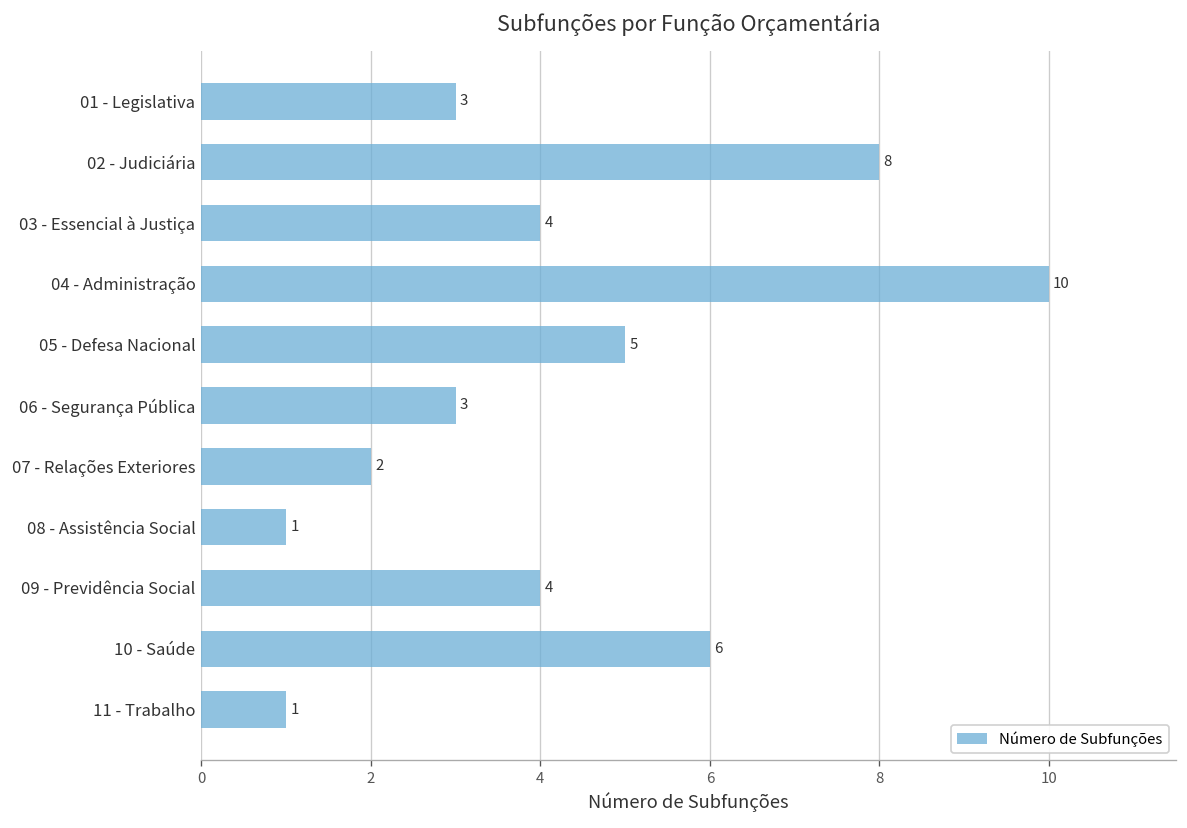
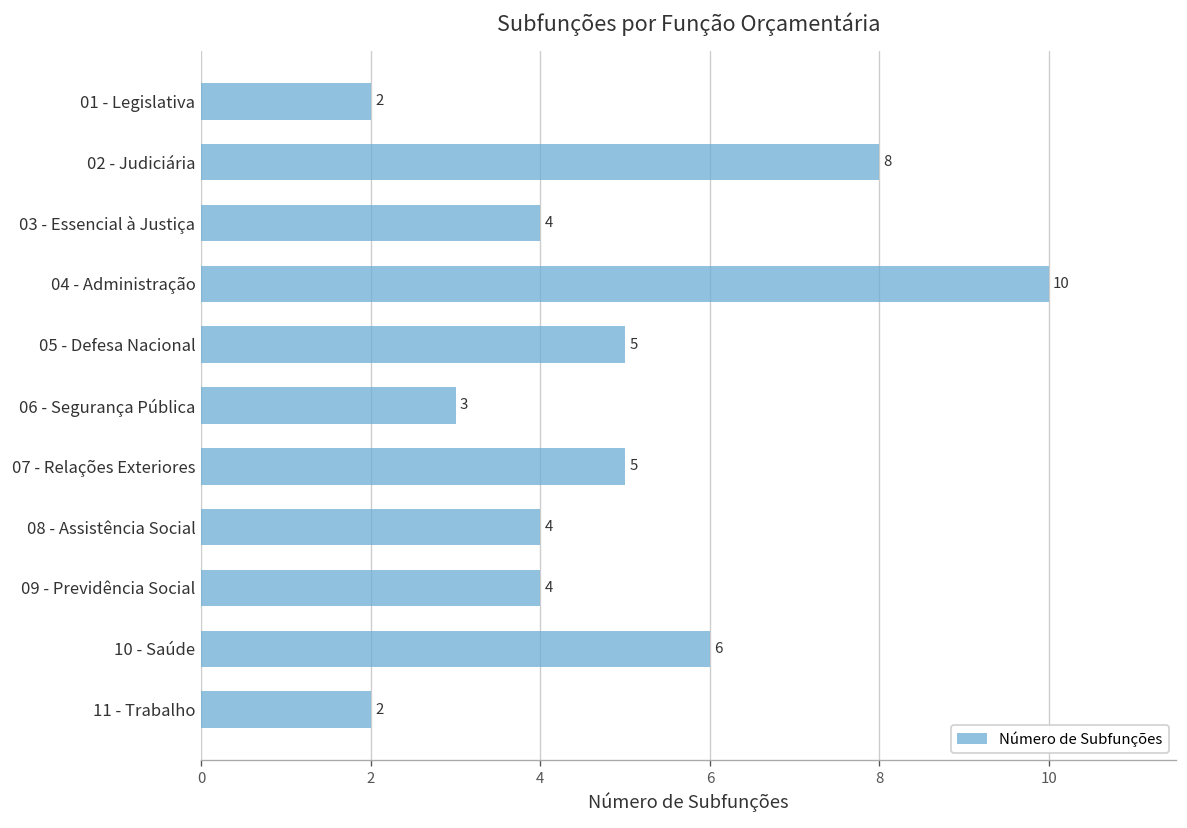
  {
-   "01 - Legislativa": 3,
+   "01 - Legislativa": 2,
    "02 - Judiciária": 8,
    "03 - Essencial à Justiça": 4,
    "04 - Administração": 10,
    "05 - Defesa Nacional": 5,
    "06 - Segurança Pública": 3,
-   "07 - Relações Exteriores": 2,
-   "08 - Assistência Social": 1,
+   "07 - Relações Exteriores": 5,
+   "08 - Assistência Social": 4,
    "09 - Previdência Social": 4,
    "10 - Saúde": 6,
-   "11 - Trabalho": 1
+   "11 - Trabalho": 2
  }
